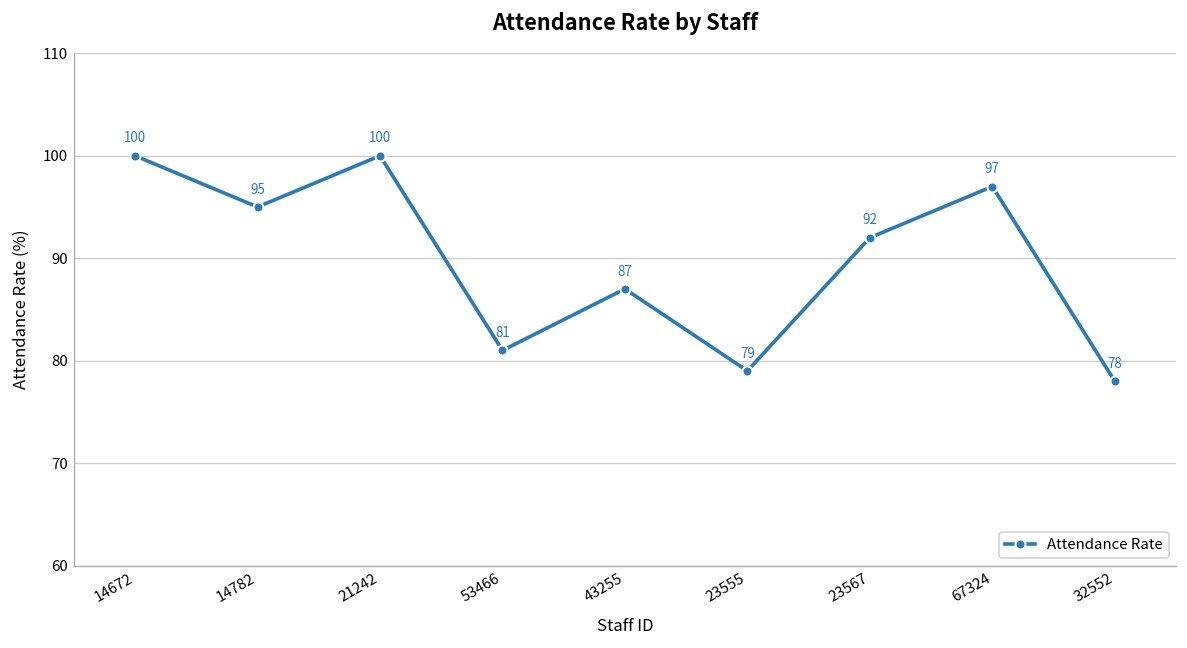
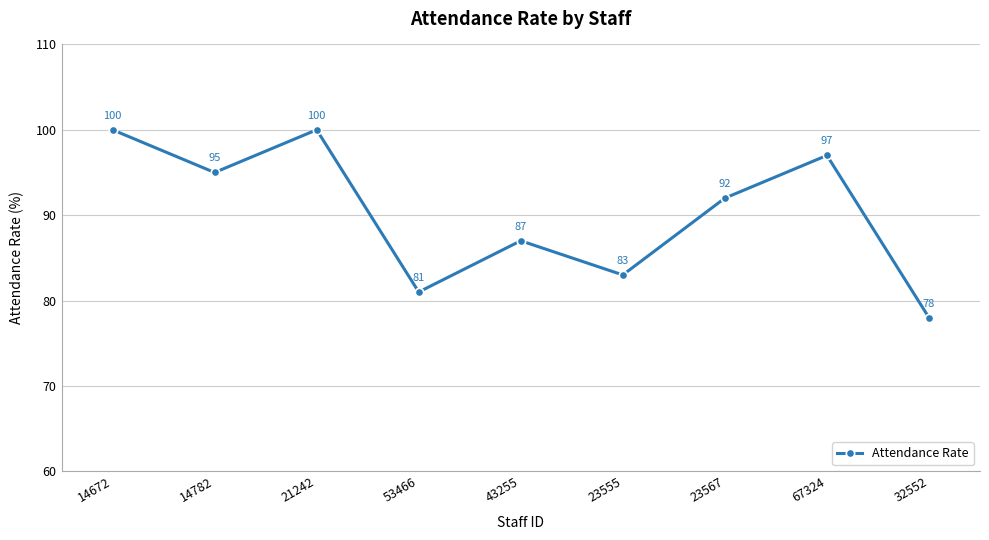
  {
    "14672": 100,
    "14782": 95,
    "21242": 100,
    "53466": 81,
    "43255": 87,
-   "23555": 79,
+   "23555": 83,
    "23567": 92,
    "67324": 97,
    "32552": 78
  }
